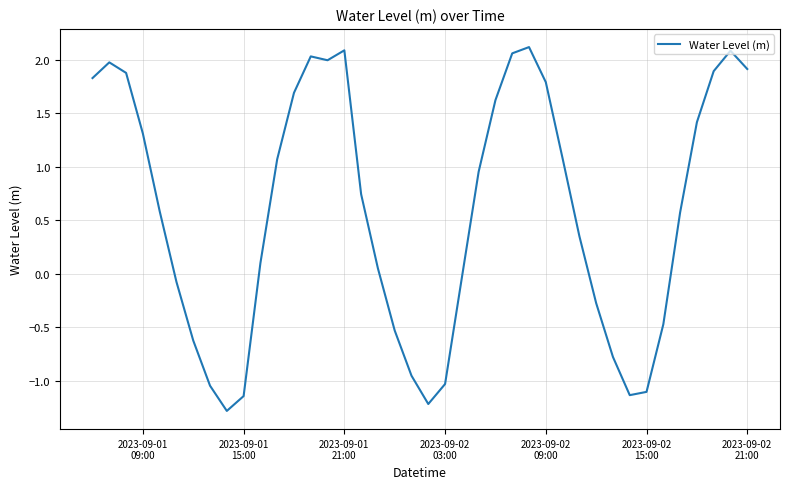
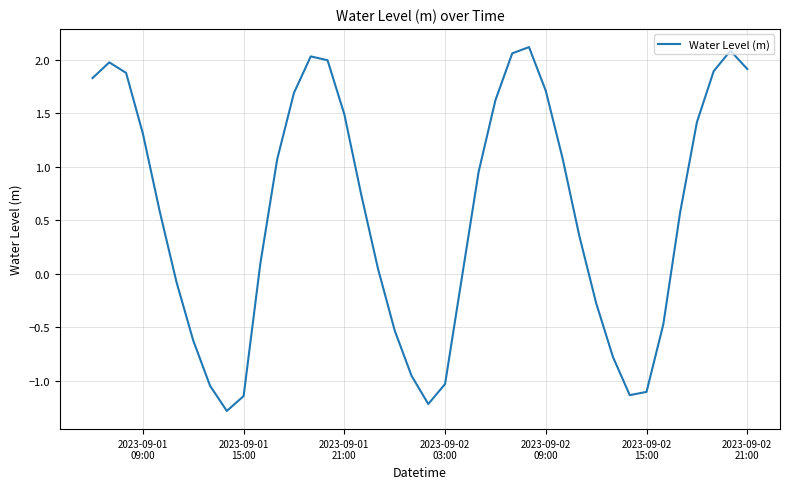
  {
    "2023-09-01 09:00": 1.31,
    "2023-09-01 15:00": -1.14,
-   "2023-09-01 21:00": 2.09,
+   "2023-09-01 21:00": 1.49,
    "2023-09-02 03:00": -1.03,
-   "2023-09-02 09:00": 1.79,
+   "2023-09-02 09:00": 1.71,
    "2023-09-02 15:00": -1.11,
    "2023-09-02 21:00": 1.92
  }
